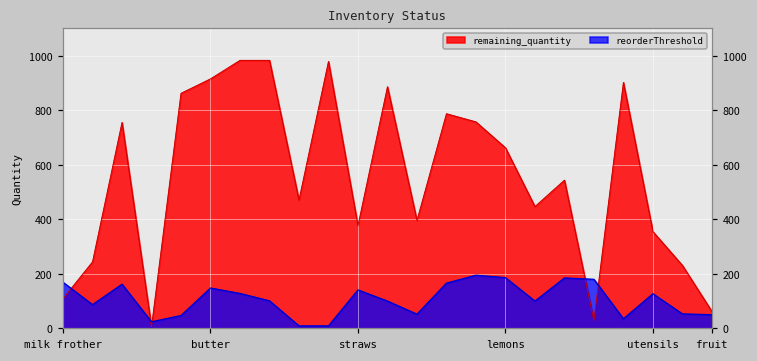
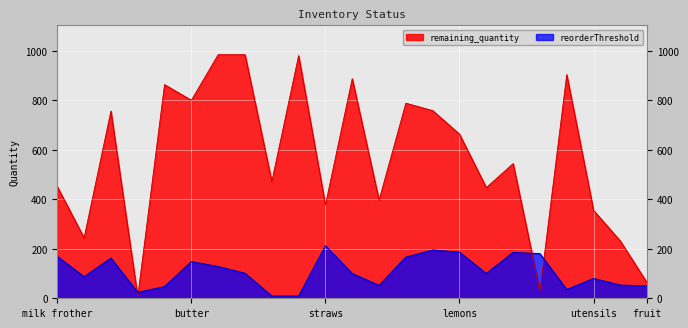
  {
    "remaining_quantity": {
-     "milk frother": 110,
-     "butter": 920,
+     "milk frother": 450,
+     "butter": 800,
      "straws": 380,
      "lemons": 660,
      "utensils": 360,
      "fruit": 60
    },
    "reorderThreshold": {
      "milk frother": 170,
      "butter": 150,
-     "straws": 140,
+     "straws": 210,
      "lemons": 190,
-     "utensils": 130,
+     "utensils": 80,
      "fruit": 50
    }
  }
